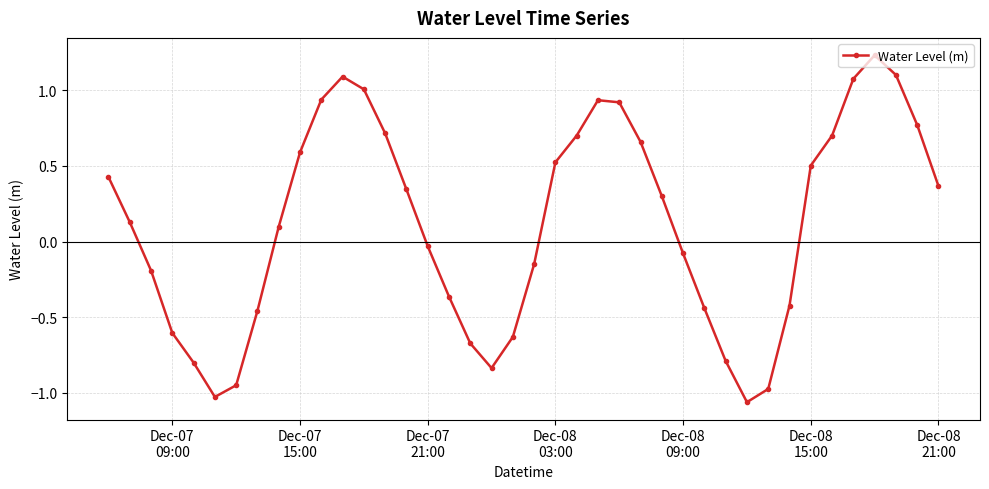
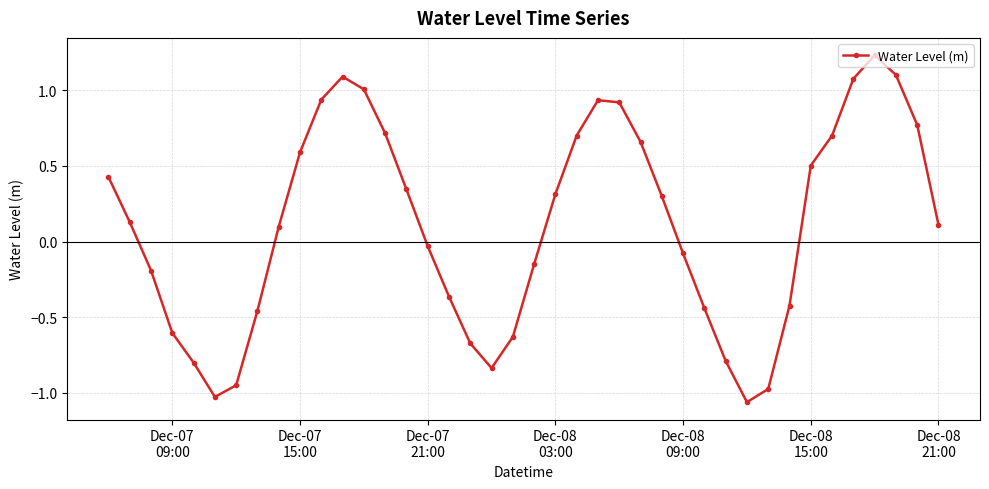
  {
    "Dec-07 09:00": -0.60,
    "Dec-07 15:00": 0.59,
    "Dec-07 21:00": -0.03,
-   "Dec-08 03:00": 0.52,
+   "Dec-08 03:00": 0.31,
    "Dec-08 09:00": -0.08,
    "Dec-08 15:00": 0.50,
-   "Dec-08 21:00": 0.37
+   "Dec-08 21:00": 0.11
  }
